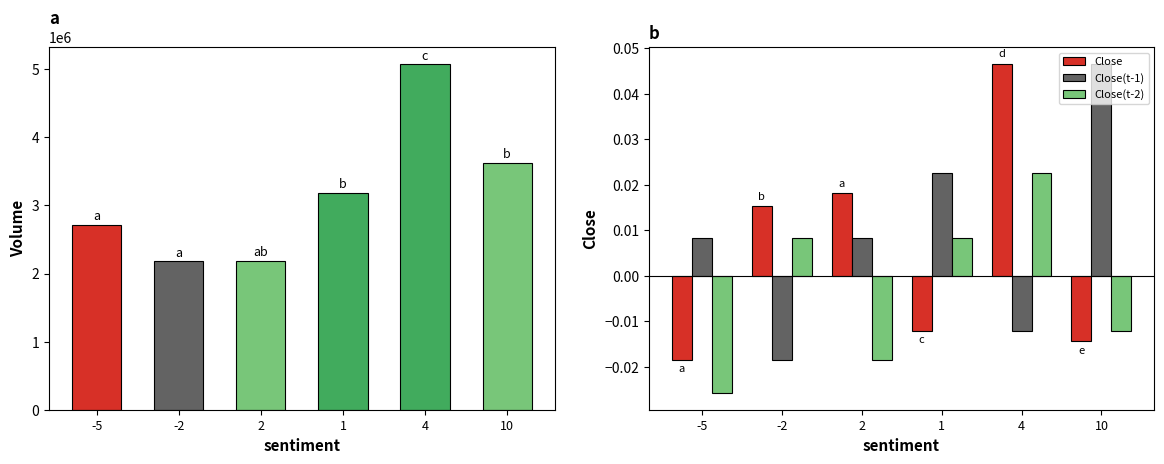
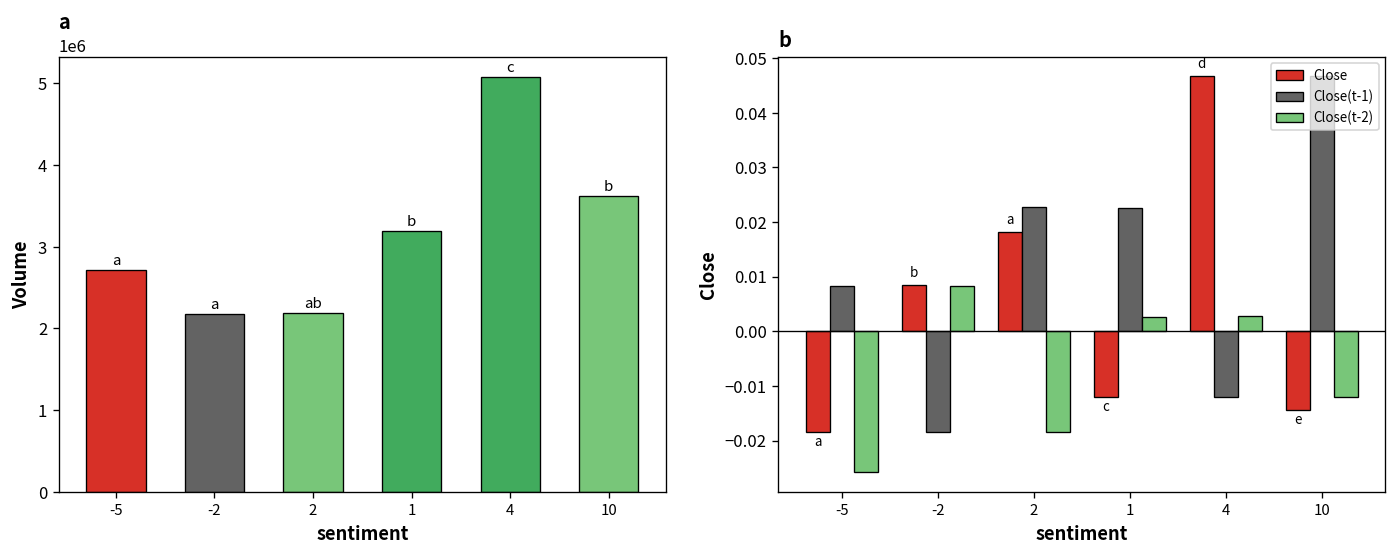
  {
    "a": {
      "-5": 2700000,
      "-2": 2200000,
      "2": 2200000,
      "1": 3200000,
      "4": 5100000,
      "10": 3600000
    },
    "b": {
      "Close": {
        "-5": -0.018,
-       "-2": 0.015,
+       "-2": 0.008,
        "2": 0.018,
        "1": -0.012,
        "4": 0.047,
        "10": -0.014
      },
      "Close(t-1)": {
        "-5": 0.008,
        "-2": -0.018,
-       "2": 0.008,
+       "2": 0.023,
        "1": 0.023,
        "4": -0.012
      },
      "Close(t-2)": {
        "-5": -0.026,
        "-2": 0.008,
        "2": -0.018,
-       "1": 0.008,
-       "4": 0.023,
+       "1": 0.003,
+       "4": 0.003,
        "10": -0.012
      }
    }
  }
